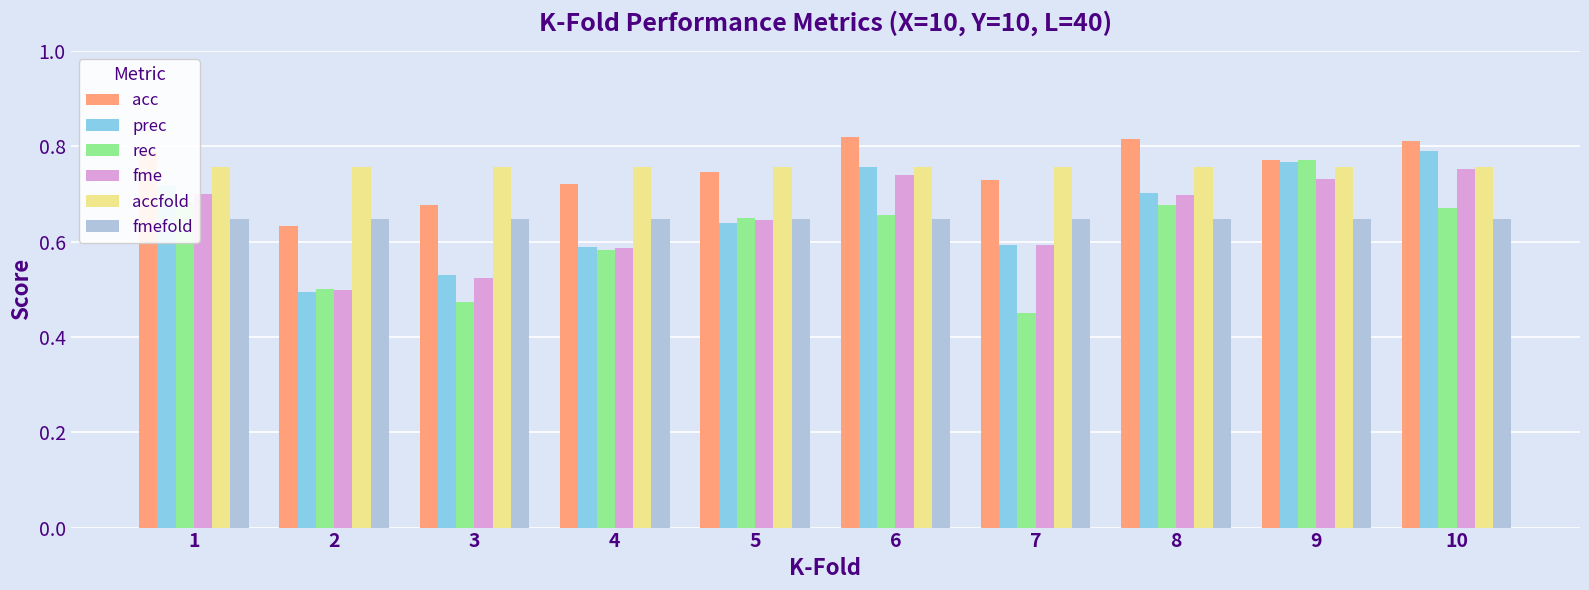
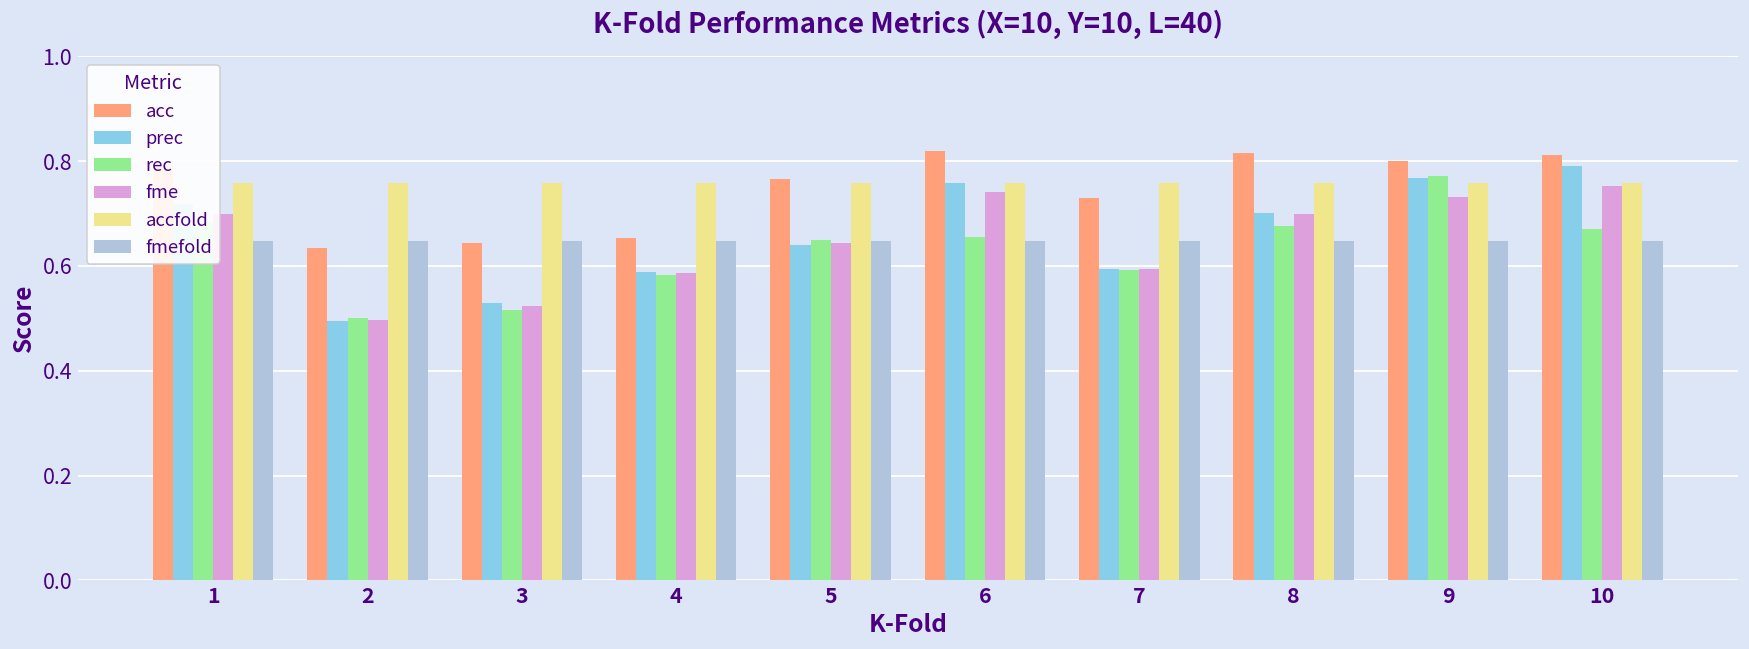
  {
    "acc": {
      "2": 0.63,
-     "3": 0.68,
-     "4": 0.72,
-     "5": 0.75,
+     "3": 0.64,
+     "4": 0.65,
+     "5": 0.77,
      "6": 0.82,
      "7": 0.73,
      "8": 0.82,
-     "9": 0.77,
+     "9": 0.80,
      "10": 0.81
    },
    "rec": {
      "2": 0.50,
-     "3": 0.47,
+     "3": 0.52,
      "4": 0.58,
      "5": 0.65,
      "6": 0.66,
-     "7": 0.45,
+     "7": 0.59,
      "8": 0.68,
      "9": 0.77,
      "10": 0.67
    },
    "accfold": {
      "1": 0.76,
      "2": 0.76,
      "3": 0.76,
      "4": 0.76,
      "5": 0.76,
      "6": 0.76,
      "7": 0.76,
      "8": 0.76,
      "9": 0.76,
      "10": 0.76
    }
  }
